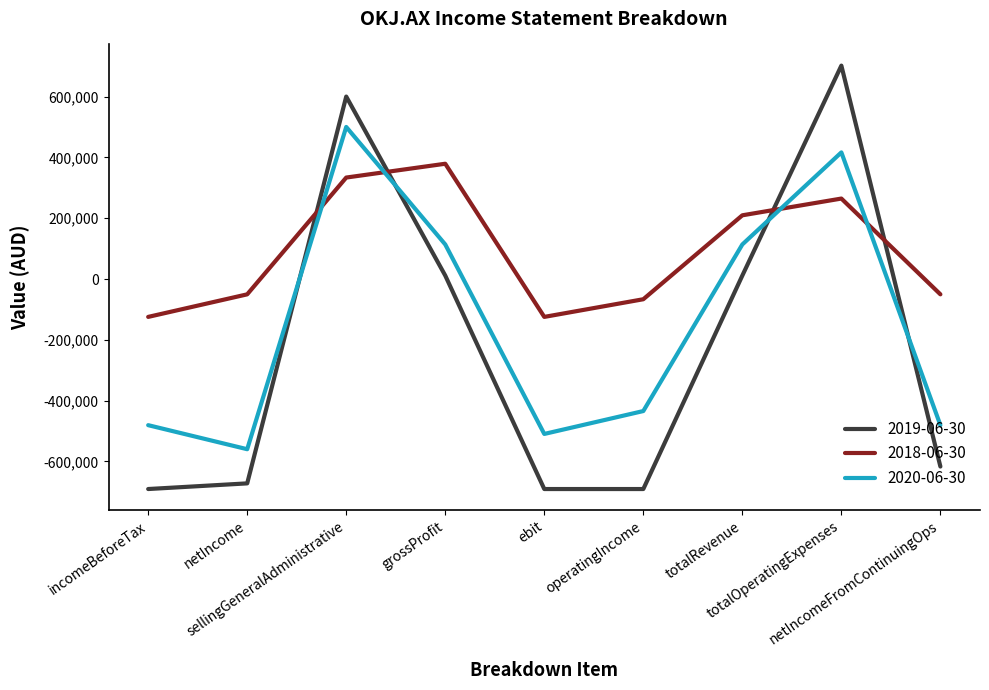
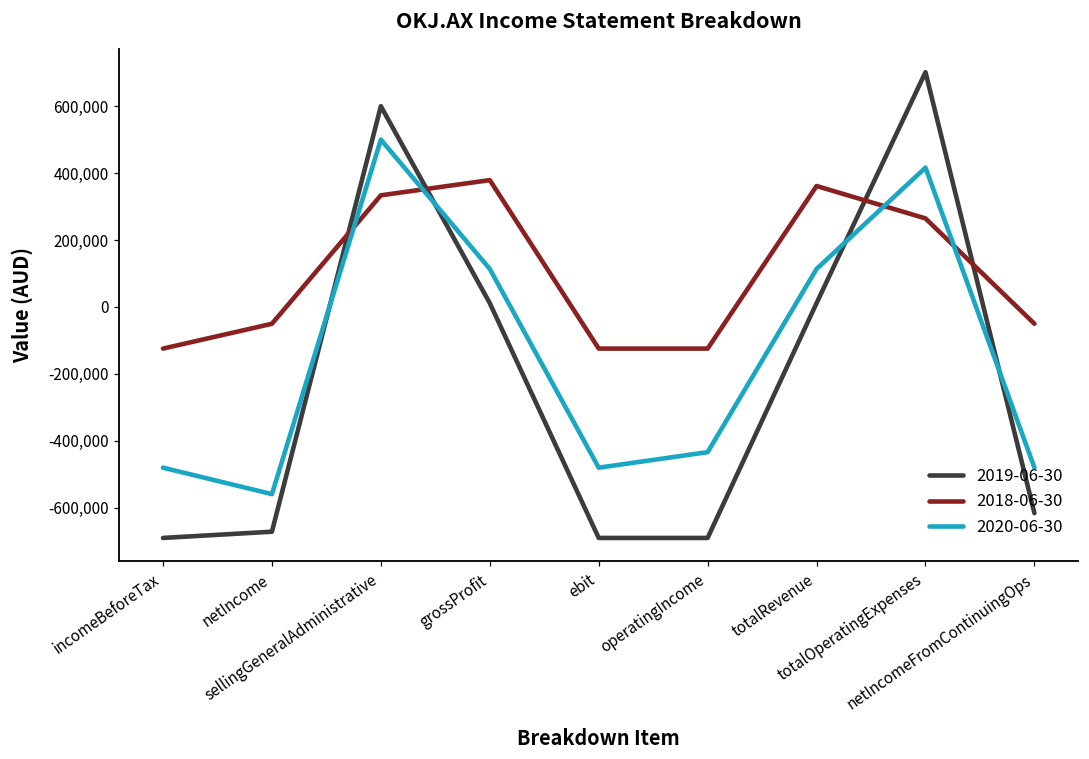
  {
    "2019-06-30": {
      "incomeBeforeTax": "-690,000",
      "netIncome": "-670,000",
      "sellingGeneralAdministrative": "600,000",
      "grossProfit": "10,000",
      "ebit": "-690,000",
      "operatingIncome": "-690,000",
      "totalRevenue": "10,000",
      "totalOperatingExpenses": "700,000",
      "netIncomeFromContinuingOps": "-620,000"
    },
    "2018-06-30": {
      "incomeBeforeTax": "-120,000",
      "netIncome": "-50,000",
      "sellingGeneralAdministrative": "330,000",
      "grossProfit": "380,000",
      "ebit": "-120,000",
-     "operatingIncome": "-70,000",
-     "totalRevenue": "210,000",
+     "operatingIncome": "-120,000",
+     "totalRevenue": "360,000",
      "totalOperatingExpenses": "260,000",
      "netIncomeFromContinuingOps": "-50,000"
    },
    "2020-06-30": {
      "incomeBeforeTax": "-480,000",
      "netIncome": "-560,000",
      "sellingGeneralAdministrative": "500,000",
      "grossProfit": "110,000",
-     "ebit": "-510,000",
+     "ebit": "-480,000",
      "operatingIncome": "-430,000",
      "totalRevenue": "110,000",
      "totalOperatingExpenses": "420,000",
      "netIncomeFromContinuingOps": "-480,000"
    }
  }
